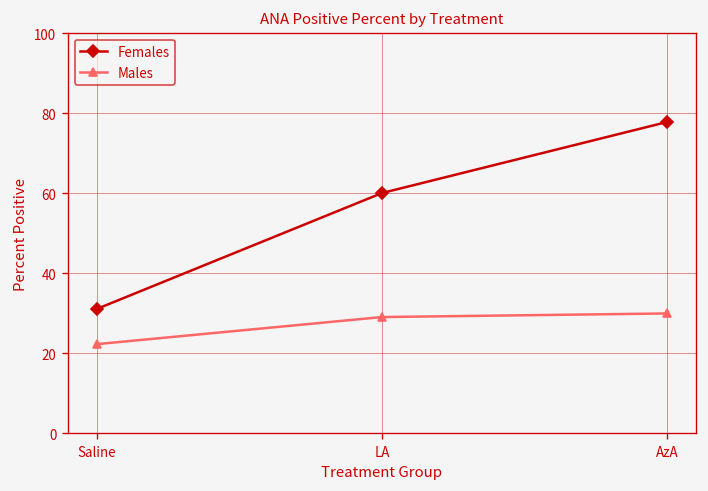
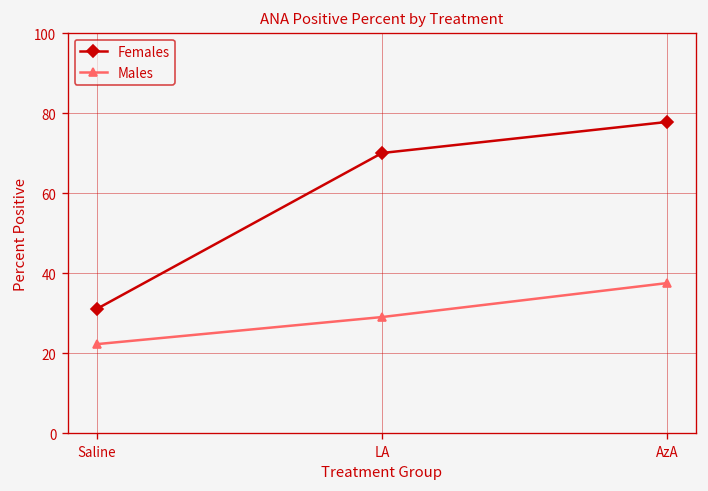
  {
    "Females": {
      "Saline": 31,
-     "LA": 60,
+     "LA": 70,
      "AzA": 78
    },
    "Males": {
      "Saline": 22,
      "LA": 29,
-     "AzA": 30
+     "AzA": 38
    }
  }
